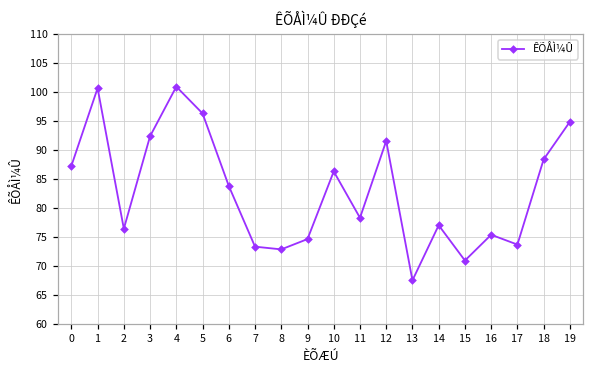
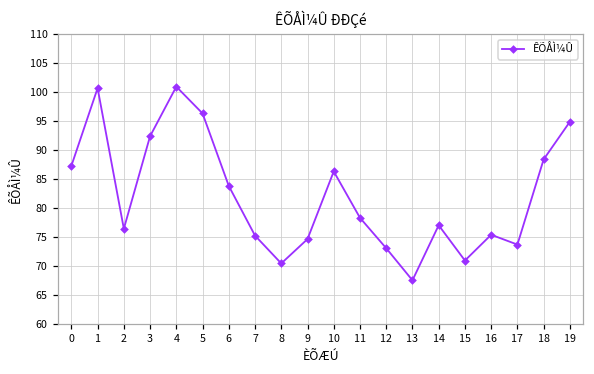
  {
    "0": 87,
    "1": 101,
    "2": 76,
    "3": 92,
    "4": 101,
    "5": 96,
    "6": 84,
-   "7": 73,
-   "8": 73,
+   "7": 75,
+   "8": 70,
    "9": 75,
    "10": 86,
    "11": 78,
-   "12": 92,
+   "12": 73,
    "13": 67,
    "14": 77,
    "15": 71,
    "16": 75,
    "17": 74,
    "18": 88,
    "19": 95
  }
